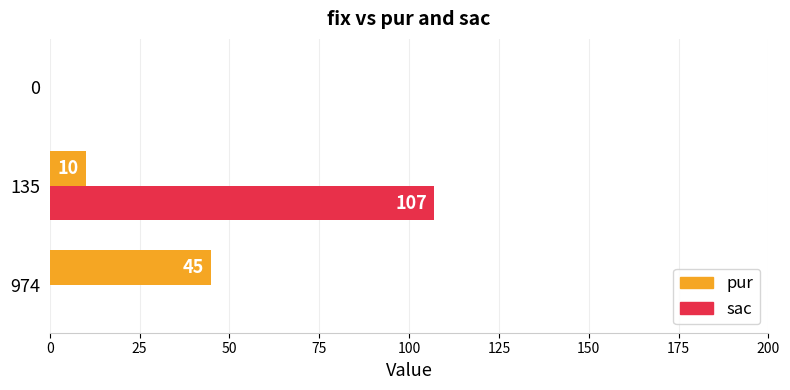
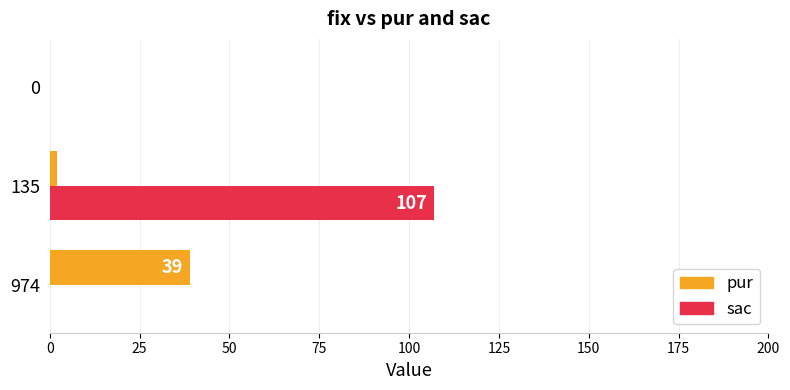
  {
    "pur": {
-     "135": 10,
-     "974": 45
+     "135": 2,
+     "974": 39
    },
    "sac": {
      "135": 107
    }
  }
